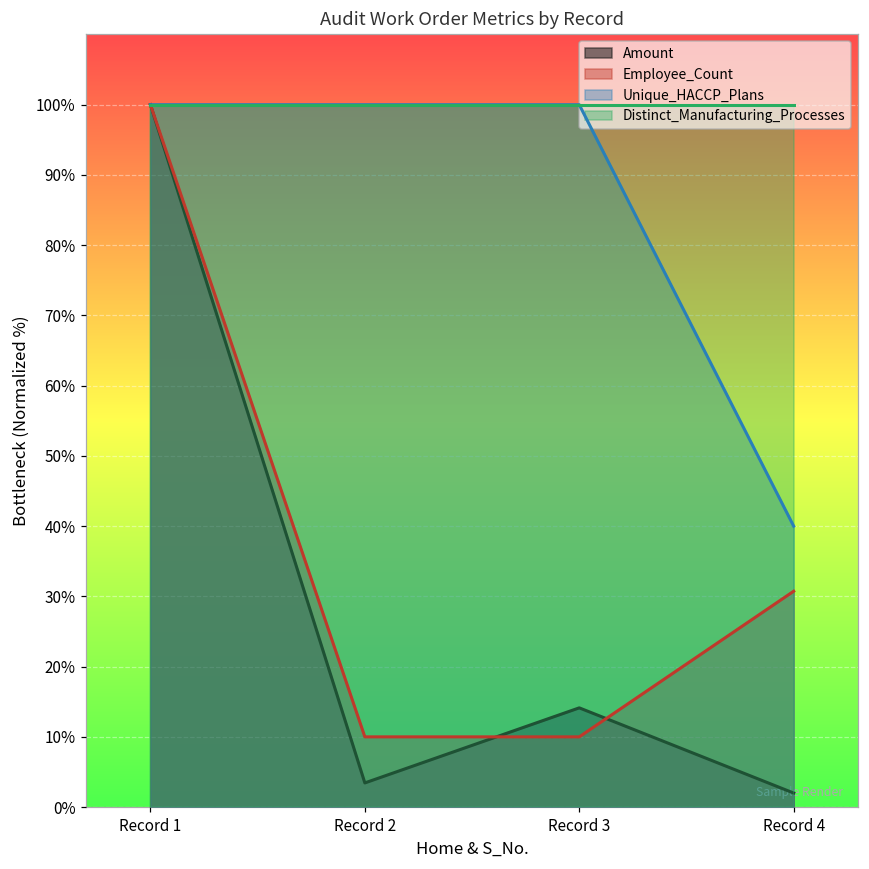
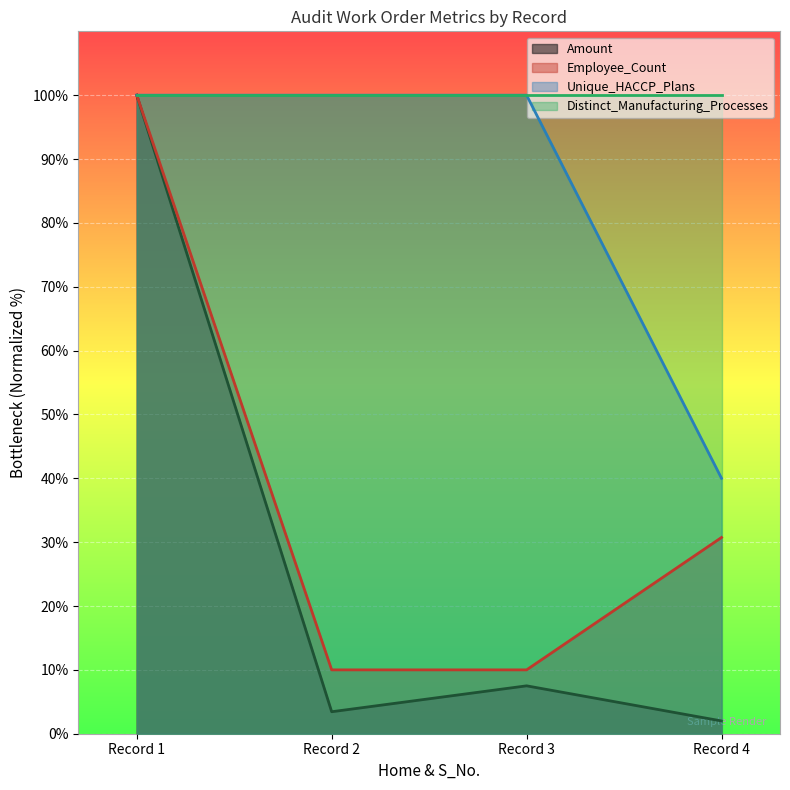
  {
    "Amount": {
      "Record 2": "3%",
-     "Record 3": "14%",
+     "Record 3": "8%",
      "Record 4": "2%"
    },
    "Employee_Count": {
      "Record 2": "10%",
      "Record 3": "10%",
      "Record 4": "31%"
    }
  }
